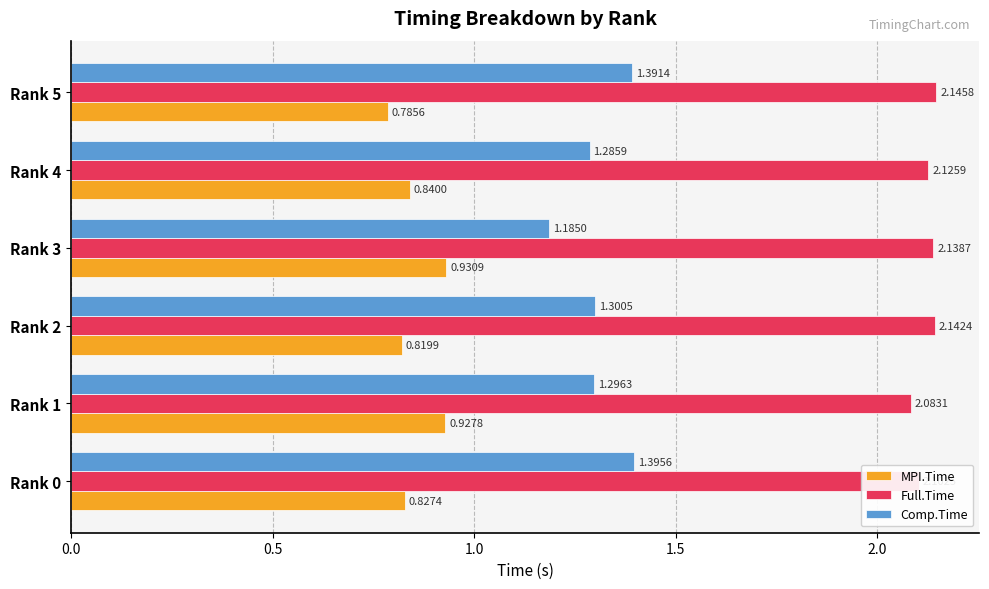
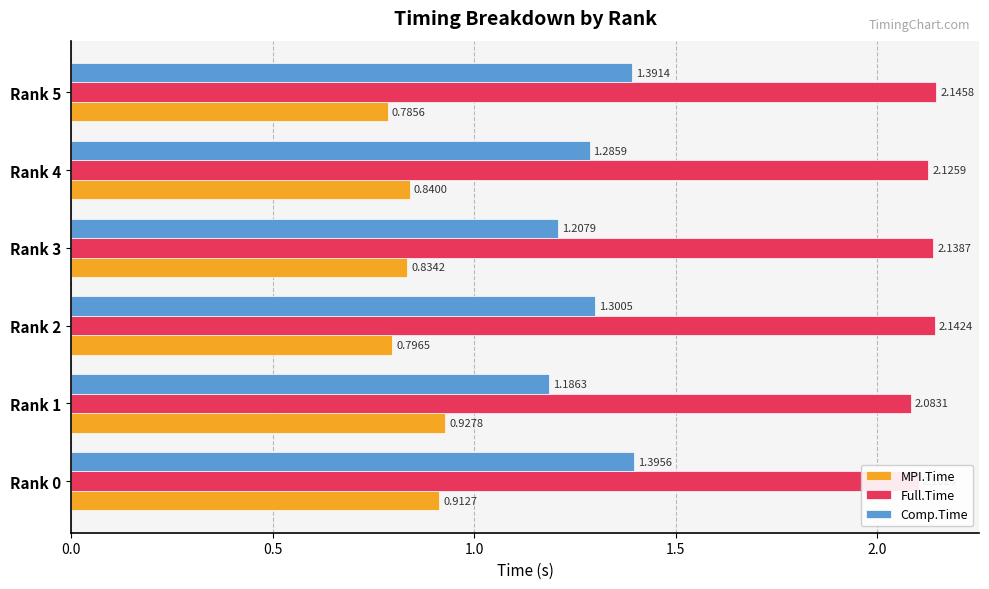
  {
    "MPI.Time": {
      "Rank 5": 0.7856,
      "Rank 4": 0.8400,
-     "Rank 3": 0.9309,
-     "Rank 2": 0.8199,
+     "Rank 3": 0.8342,
+     "Rank 2": 0.7965,
      "Rank 1": 0.9278,
-     "Rank 0": 0.8274
+     "Rank 0": 0.9127
    },
    "Full.Time": {
      "Rank 5": 2.1458,
      "Rank 4": 2.1259,
      "Rank 3": 2.1387,
      "Rank 2": 2.1424,
      "Rank 1": 2.0831
    },
    "Comp.Time": {
      "Rank 5": 1.3914,
      "Rank 4": 1.2859,
-     "Rank 3": 1.1850,
+     "Rank 3": 1.2079,
      "Rank 2": 1.3005,
-     "Rank 1": 1.2963,
+     "Rank 1": 1.1863,
      "Rank 0": 1.3956
    }
  }
